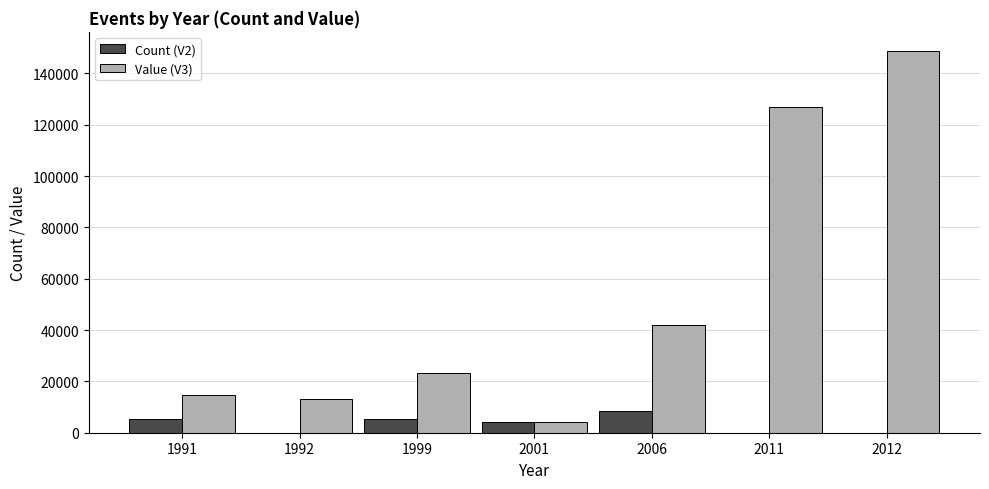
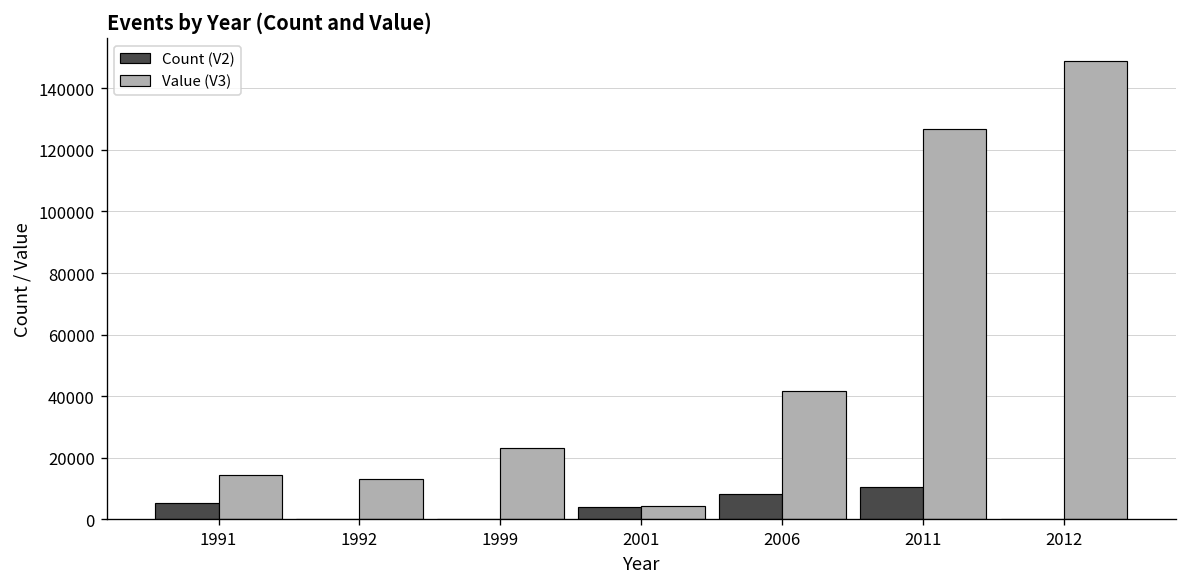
  {
    "Count (V2)": {
      "1991": 5000,
-     "1999": 5000,
+     "1999": 0,
      "2001": 4000,
      "2006": 8000,
-     "2011": 0
+     "2011": 10000
    },
    "Value (V3)": {
      "1991": 15000,
      "1992": 13000,
      "1999": 23000,
      "2001": 4000,
      "2006": 42000,
      "2011": 127000,
      "2012": 149000
    }
  }
